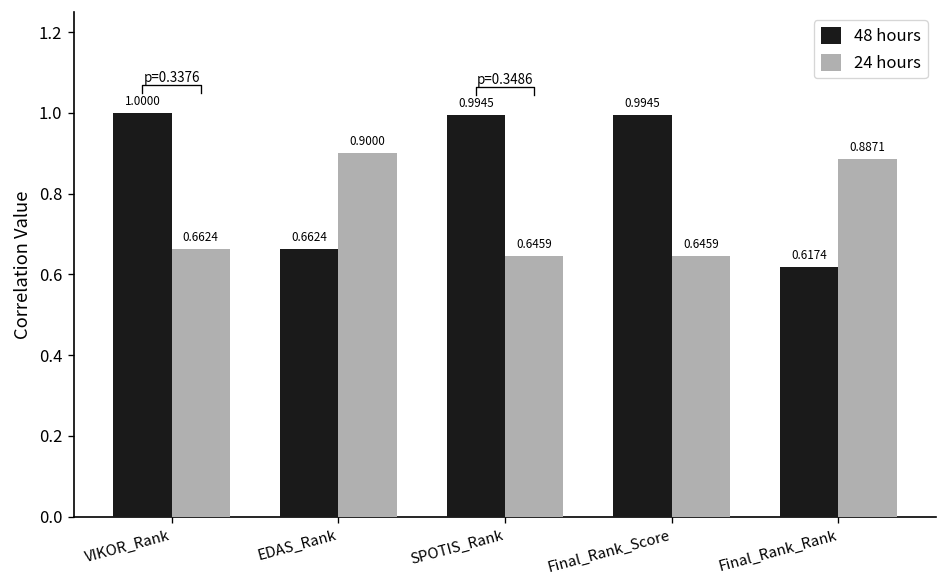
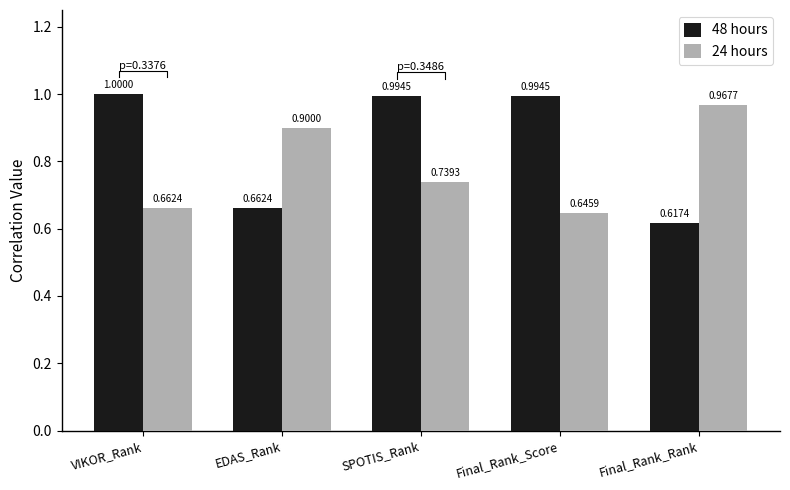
  {
    "24 hours": {
      "VIKOR_Rank": 0.6624,
      "EDAS_Rank": 0.9000,
-     "SPOTIS_Rank": 0.6459,
+     "SPOTIS_Rank": 0.7393,
      "Final_Rank_Score": 0.6459,
-     "Final_Rank_Rank": 0.8871
+     "Final_Rank_Rank": 0.9677
    }
  }
